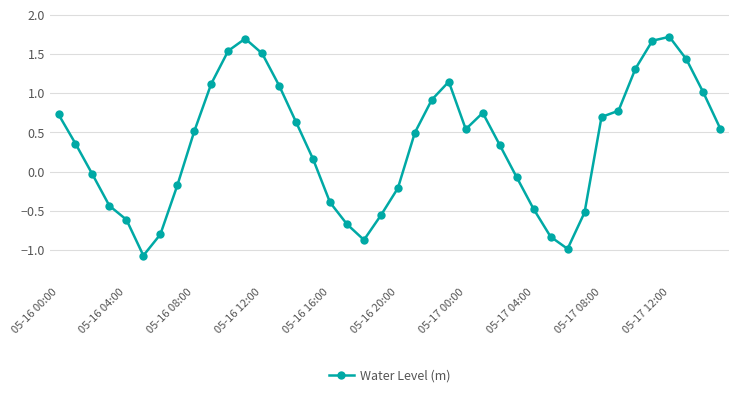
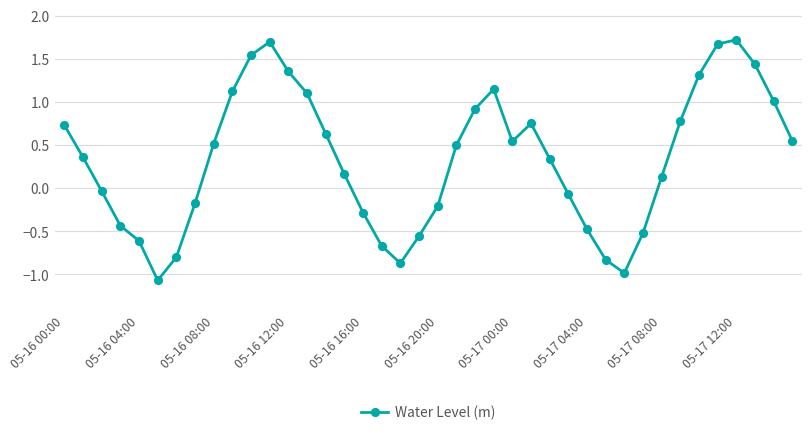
  {
    "05-16 00:00": 0.7,
    "05-16 04:00": -0.6,
    "05-16 08:00": 0.5,
-   "05-16 12:00": 1.5,
-   "05-16 16:00": -0.4,
+   "05-16 12:00": 1.4,
+   "05-16 16:00": -0.3,
    "05-16 20:00": -0.2,
    "05-17 00:00": 0.5,
    "05-17 04:00": -0.5,
-   "05-17 08:00": 0.7,
+   "05-17 08:00": 0.1,
    "05-17 12:00": 1.7
  }
